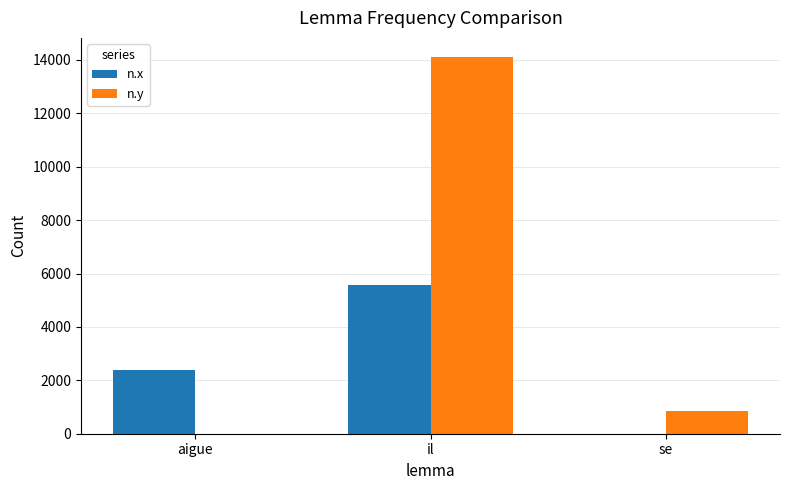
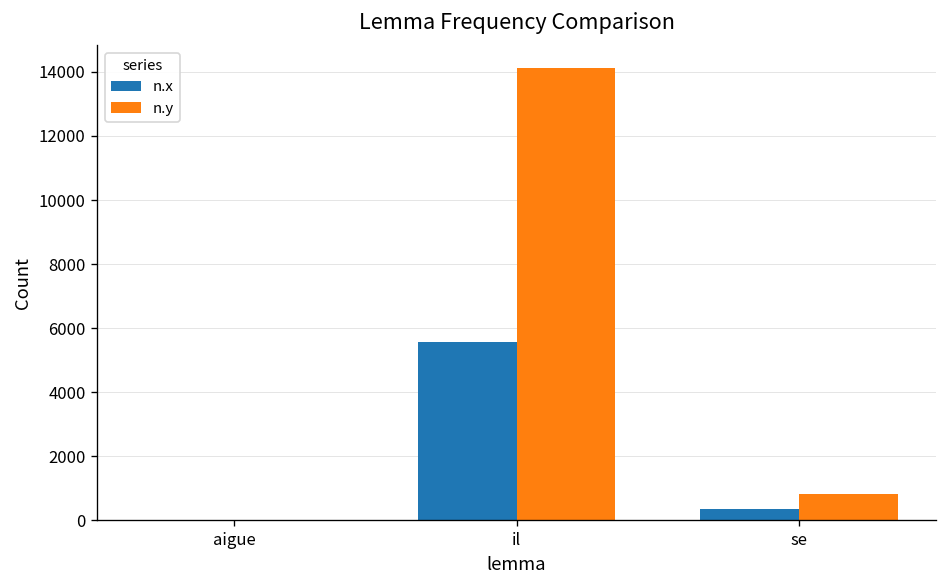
  {
    "n.x": {
-     "aigue": 2400,
+     "aigue": 0,
      "il": 5600,
-     "se": 0
+     "se": 400
    },
    "n.y": {
      "il": 14100,
      "se": 800
    }
  }
